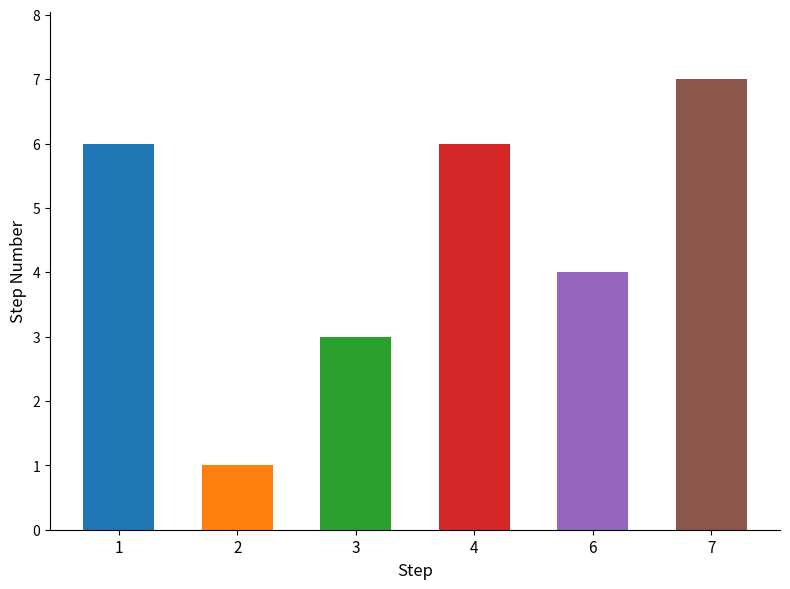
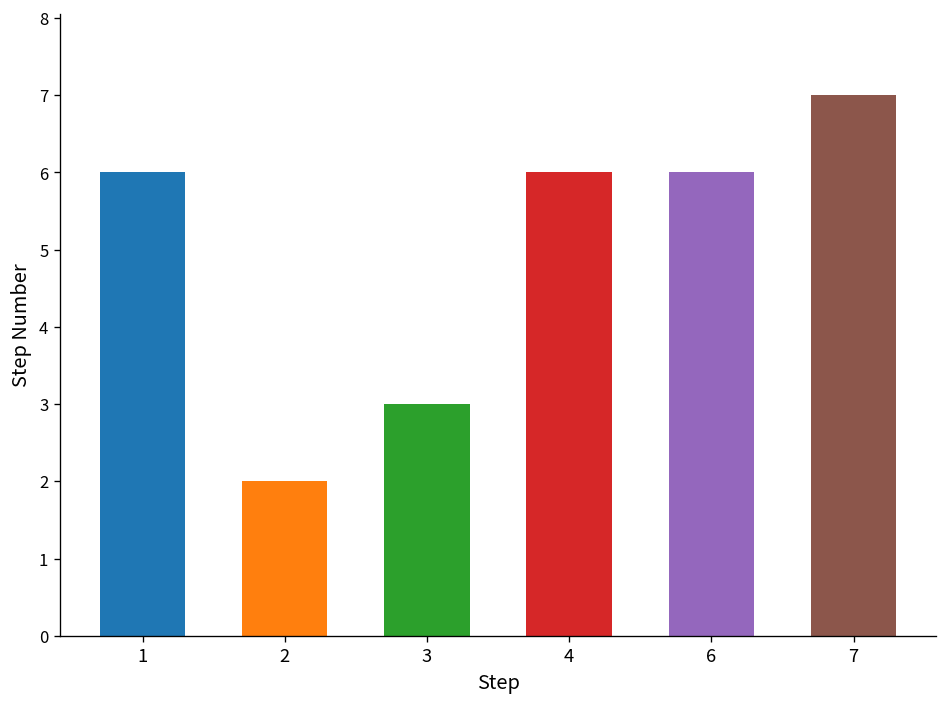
  {
    "1": 6,
-   "2": 1,
+   "2": 2,
    "3": 3,
    "4": 6,
-   "6": 4,
+   "6": 6,
    "7": 7
  }
